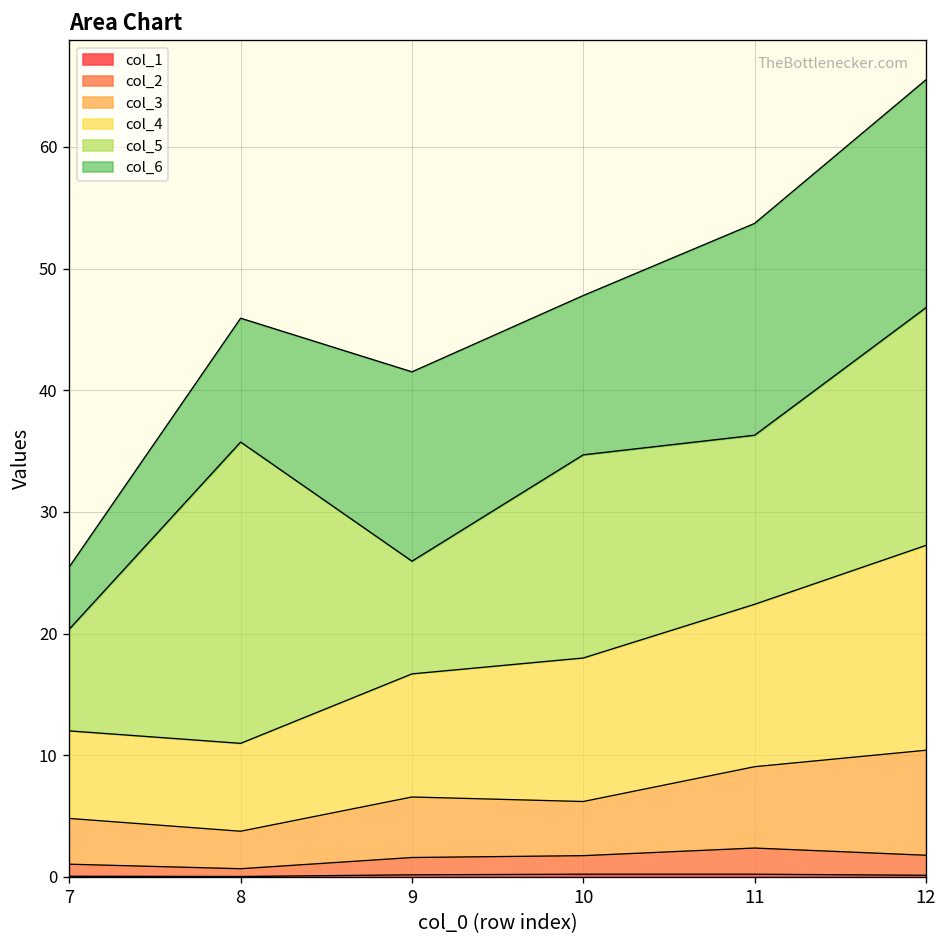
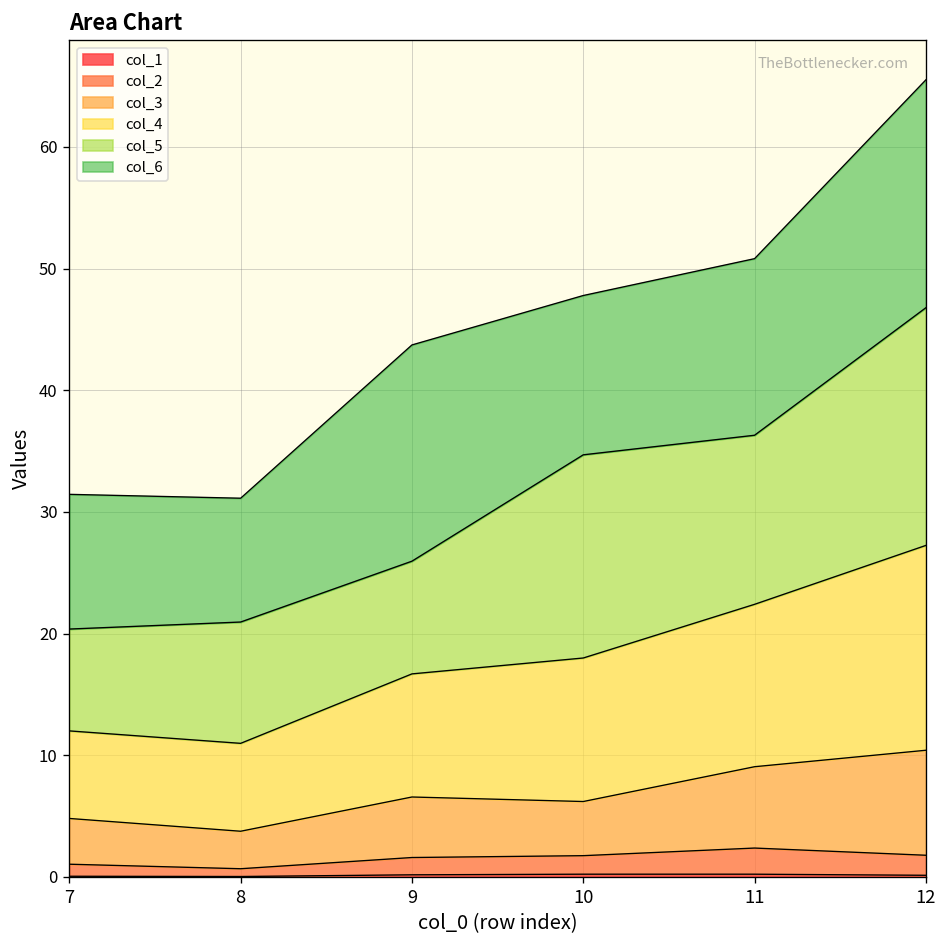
  {
    "col_5": {
      "7": 8.4,
-     "8": 24.8,
+     "8": 10.0,
      "9": 9.3,
      "10": 16.7,
      "11": 13.9,
      "12": 19.5
    },
    "col_6": {
-     "7": 5.1,
+     "7": 11.1,
      "8": 10.2,
-     "9": 15.6,
+     "9": 17.8,
      "10": 13.1,
-     "11": 17.4,
+     "11": 14.5,
      "12": 18.7
    }
  }
